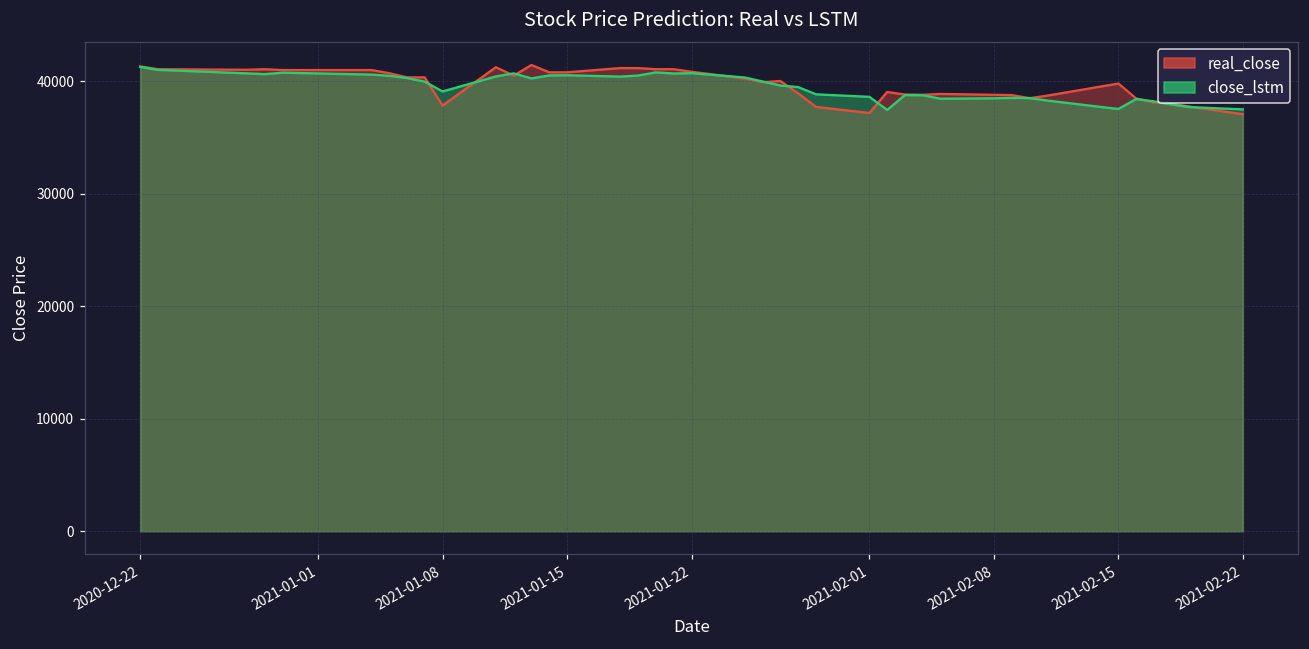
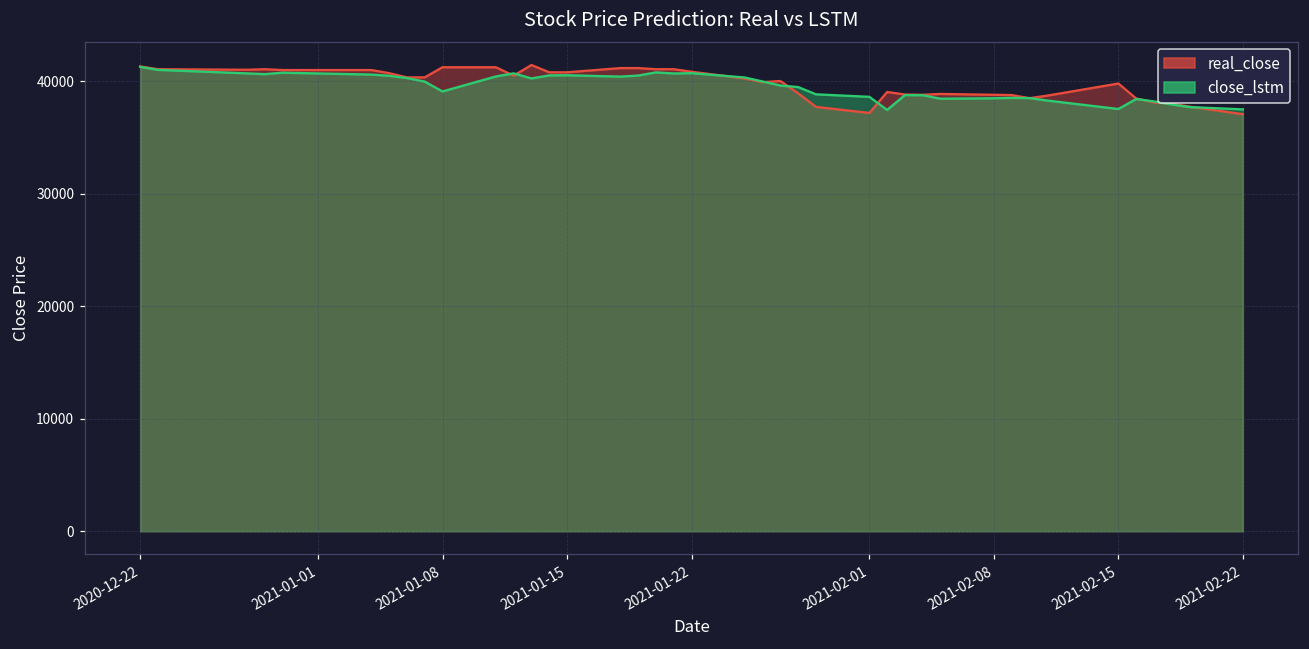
  {
    "real_close": {
-     "2021-01-08": 37800,
+     "2021-01-08": 41300,
      "2021-01-15": 40800,
      "2021-02-01": 37200,
      "2021-02-08": 38800,
      "2021-02-15": 39800,
      "2021-02-22": 37100
    },
    "close_lstm": {
      "2021-01-08": 39100,
      "2021-01-15": 40500,
      "2021-02-01": 38600,
      "2021-02-08": 38500,
      "2021-02-15": 37500,
      "2021-02-22": 37500
    }
  }
